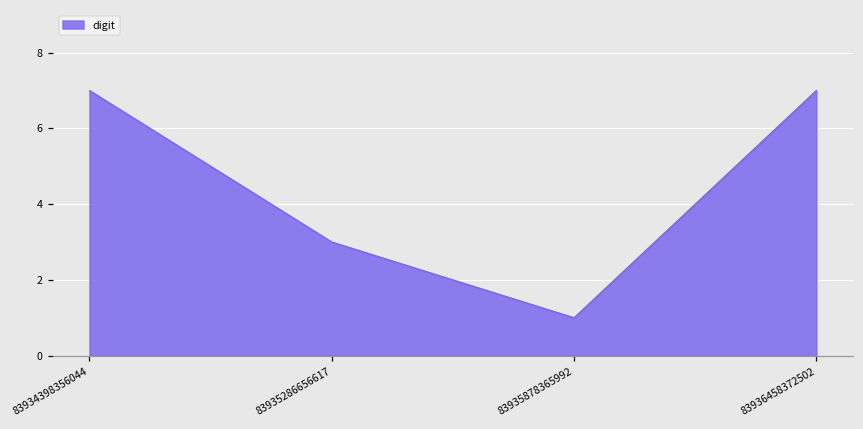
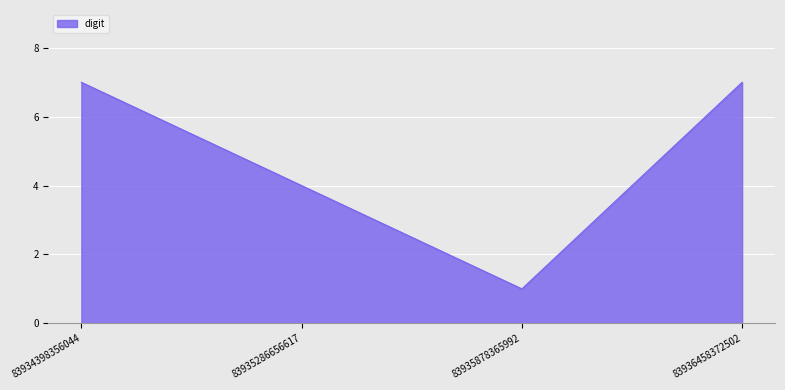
  {
    "83934398356044": 7,
-   "83935286656617": 3,
+   "83935286656617": 4,
    "83935878365992": 1,
    "83936458372502": 7
  }
